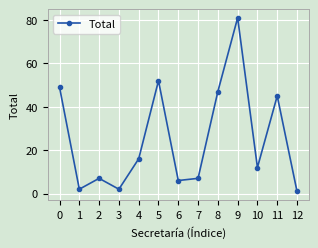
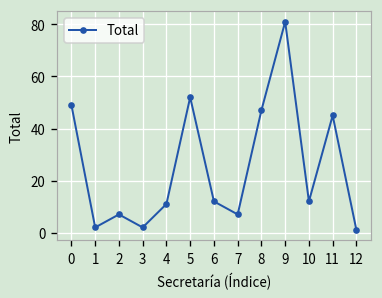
  {
    "0": 49,
    "1": 2,
    "2": 7,
    "3": 2,
-   "4": 16,
+   "4": 11,
    "5": 52,
-   "6": 6,
+   "6": 12,
    "7": 7,
    "8": 47,
    "9": 81,
    "10": 12,
    "11": 45,
    "12": 1
  }
